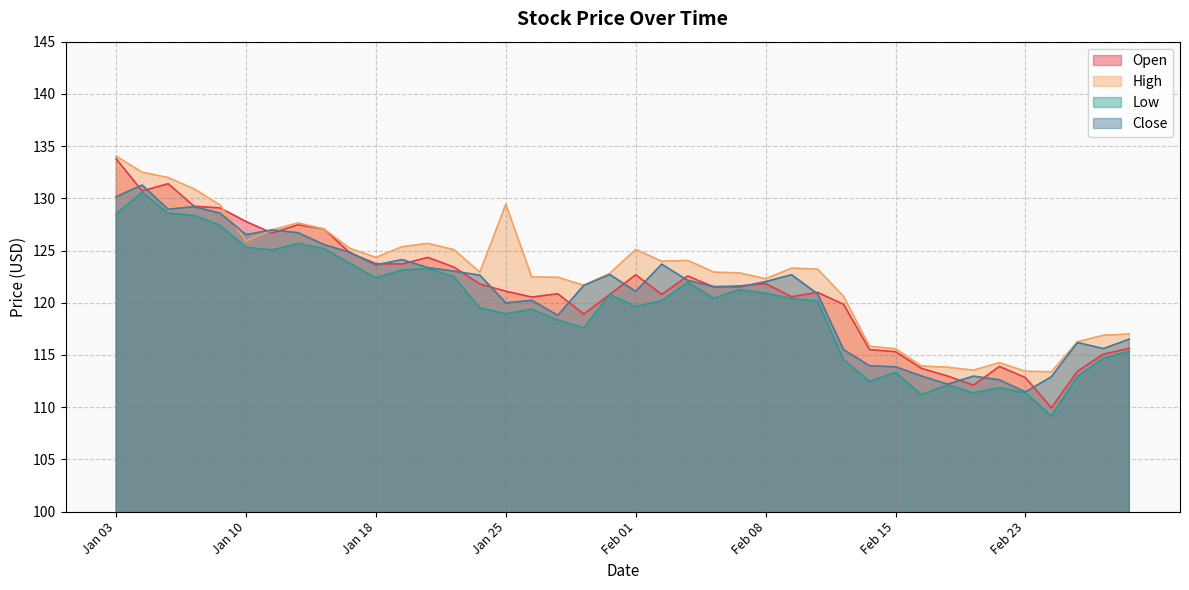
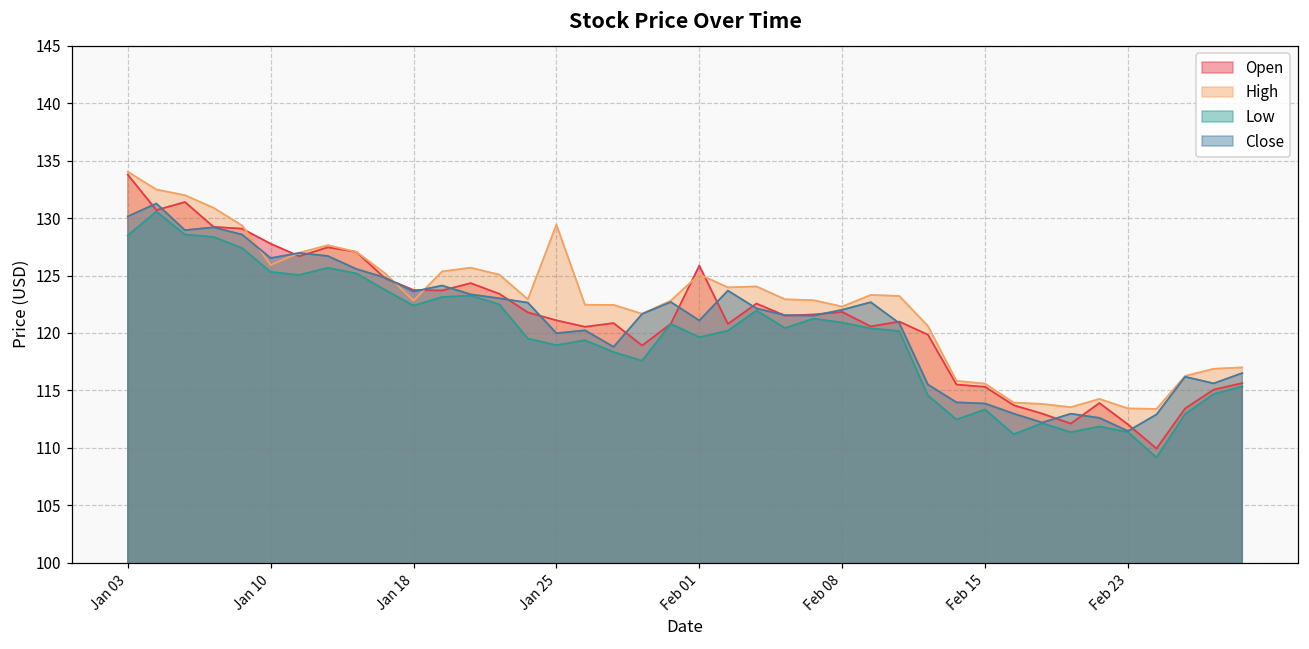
  {
    "Open": {
      "Jan 03": 133.8,
      "Jan 10": 127.8,
      "Jan 25": 121.1,
-     "Feb 01": 122.7,
+     "Feb 01": 125.9,
      "Feb 15": 115.3,
-     "Feb 23": 112.8
+     "Feb 23": 112.0
    },
    "High": {
      "Jan 03": 134.0,
      "Jan 10": 125.9,
-     "Jan 18": 124.3,
+     "Jan 18": 122.8,
      "Jan 25": 129.4,
      "Feb 01": 125.1,
      "Feb 08": 122.3,
      "Feb 15": 115.6,
      "Feb 23": 113.4
    }
  }
